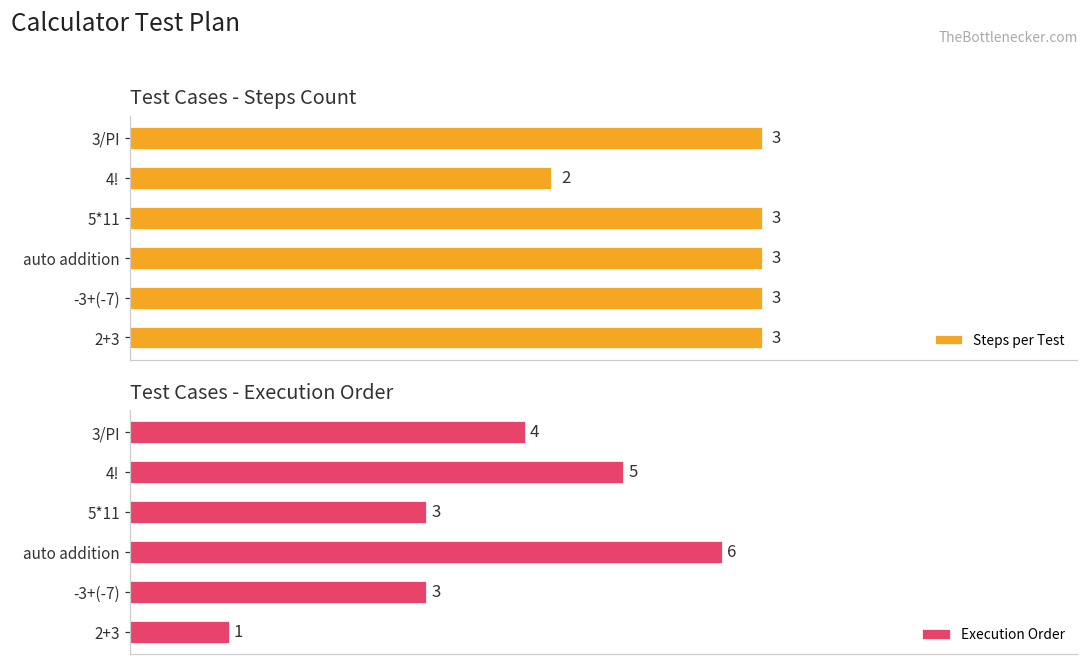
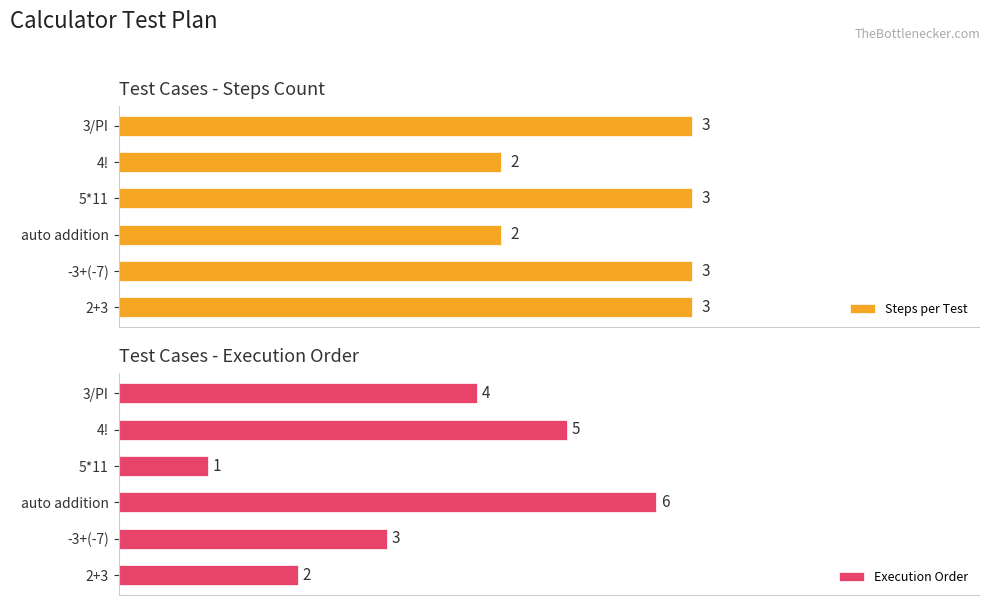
  {
    "Test Cases - Steps Count": {
      "3/PI": 3,
      "4!": 2,
      "5*11": 3,
-     "auto addition": 3,
+     "auto addition": 2,
      "-3+(-7)": 3,
      "2+3": 3
    },
    "Test Cases - Execution Order": {
      "3/PI": 4,
      "4!": 5,
-     "5*11": 3,
+     "5*11": 1,
      "auto addition": 6,
      "-3+(-7)": 3,
-     "2+3": 1
+     "2+3": 2
    }
  }
